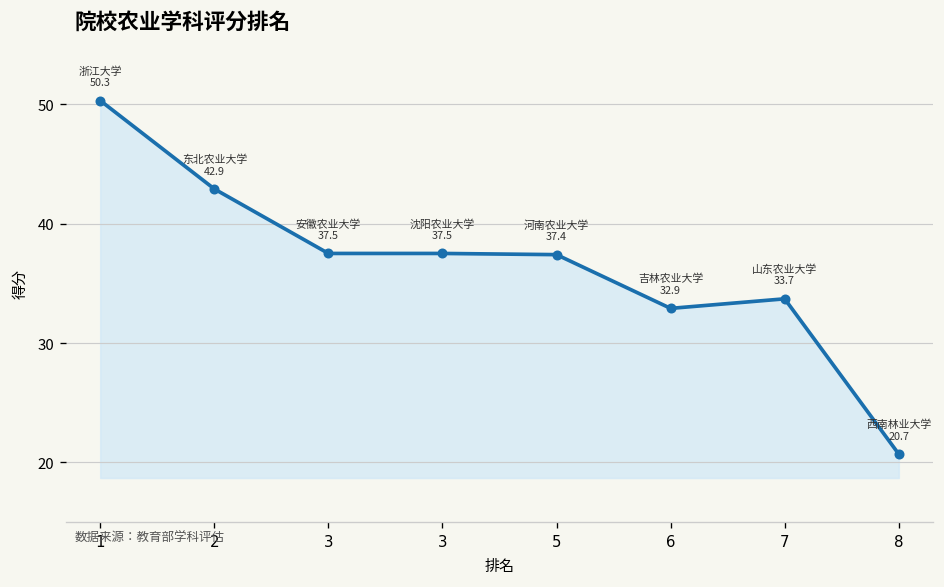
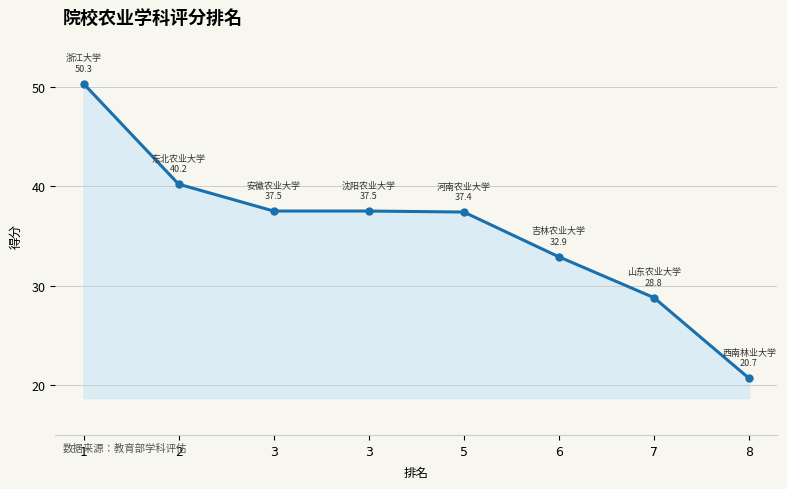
  {
    "1": 50.3,
-   "2": 42.9,
+   "2": 40.2,
    "5": 37.4,
    "6": 32.9,
-   "7": 33.7,
+   "7": 28.8,
    "8": 20.7
  }
